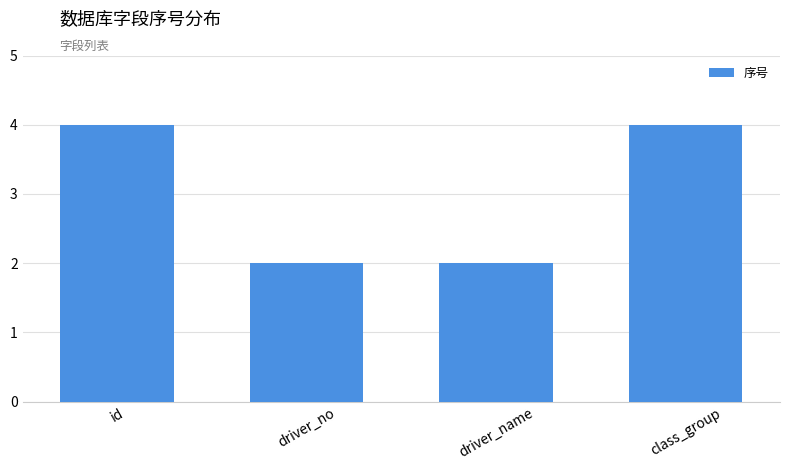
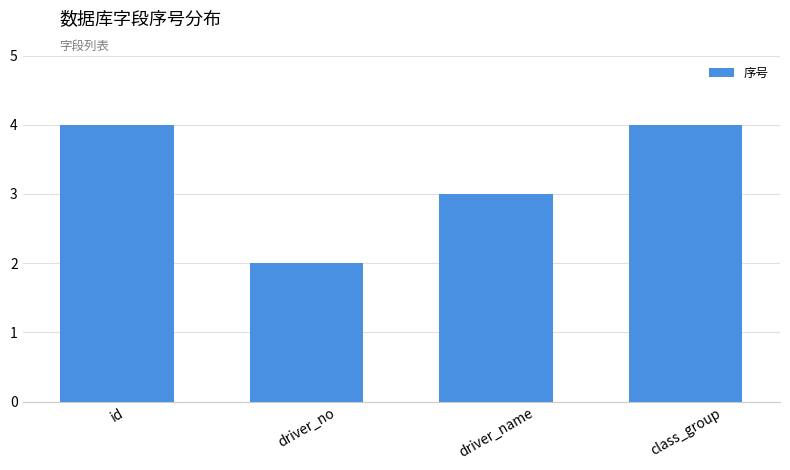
  {
    "id": 4,
    "driver_no": 2,
-   "driver_name": 2,
+   "driver_name": 3,
    "class_group": 4
  }
